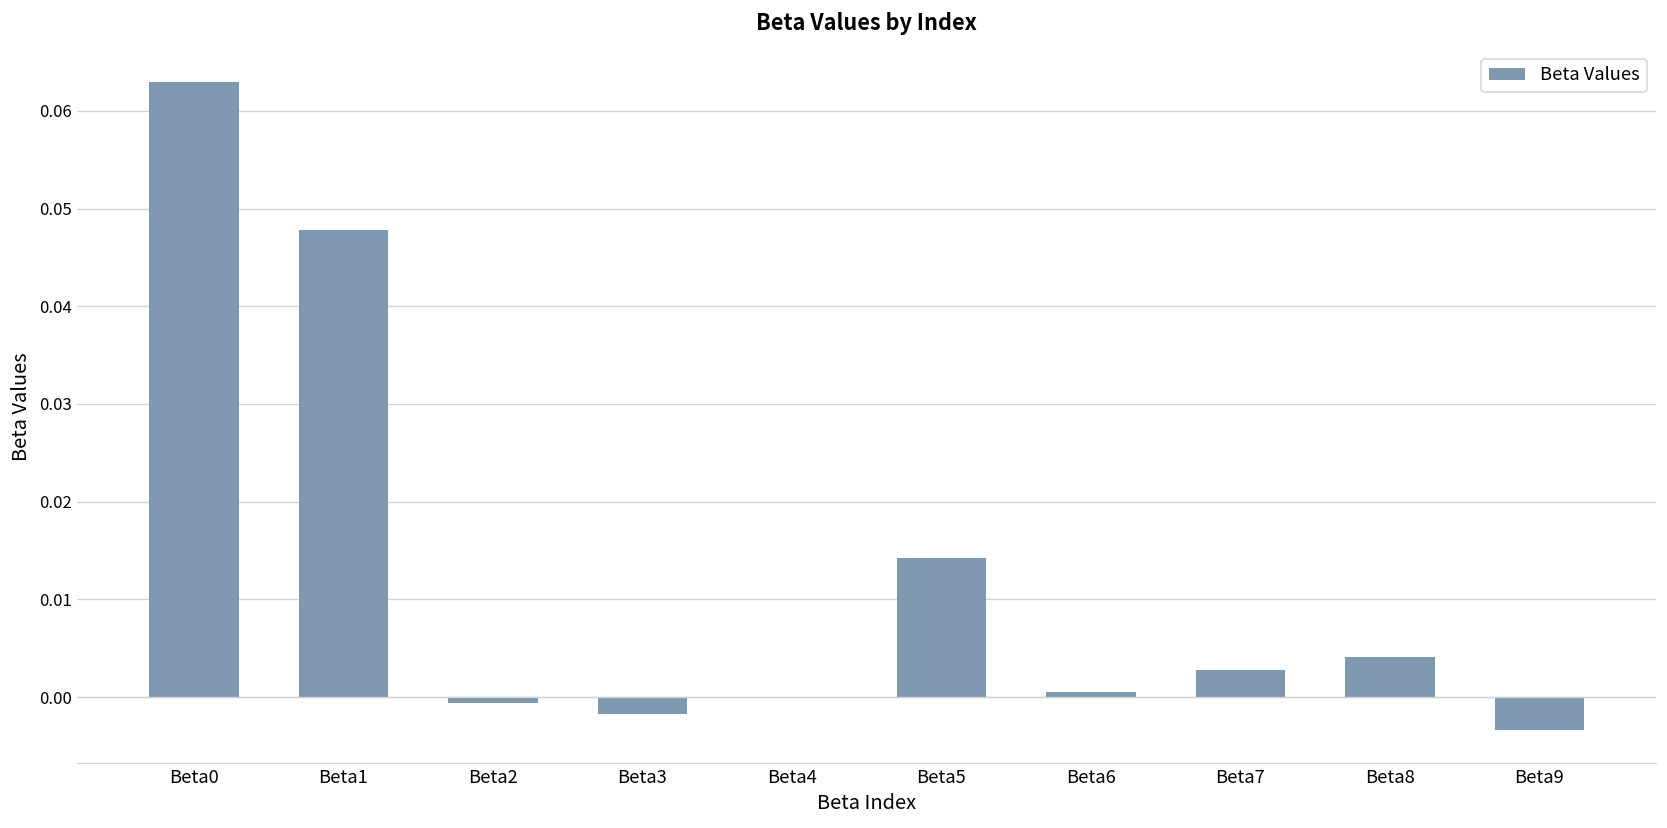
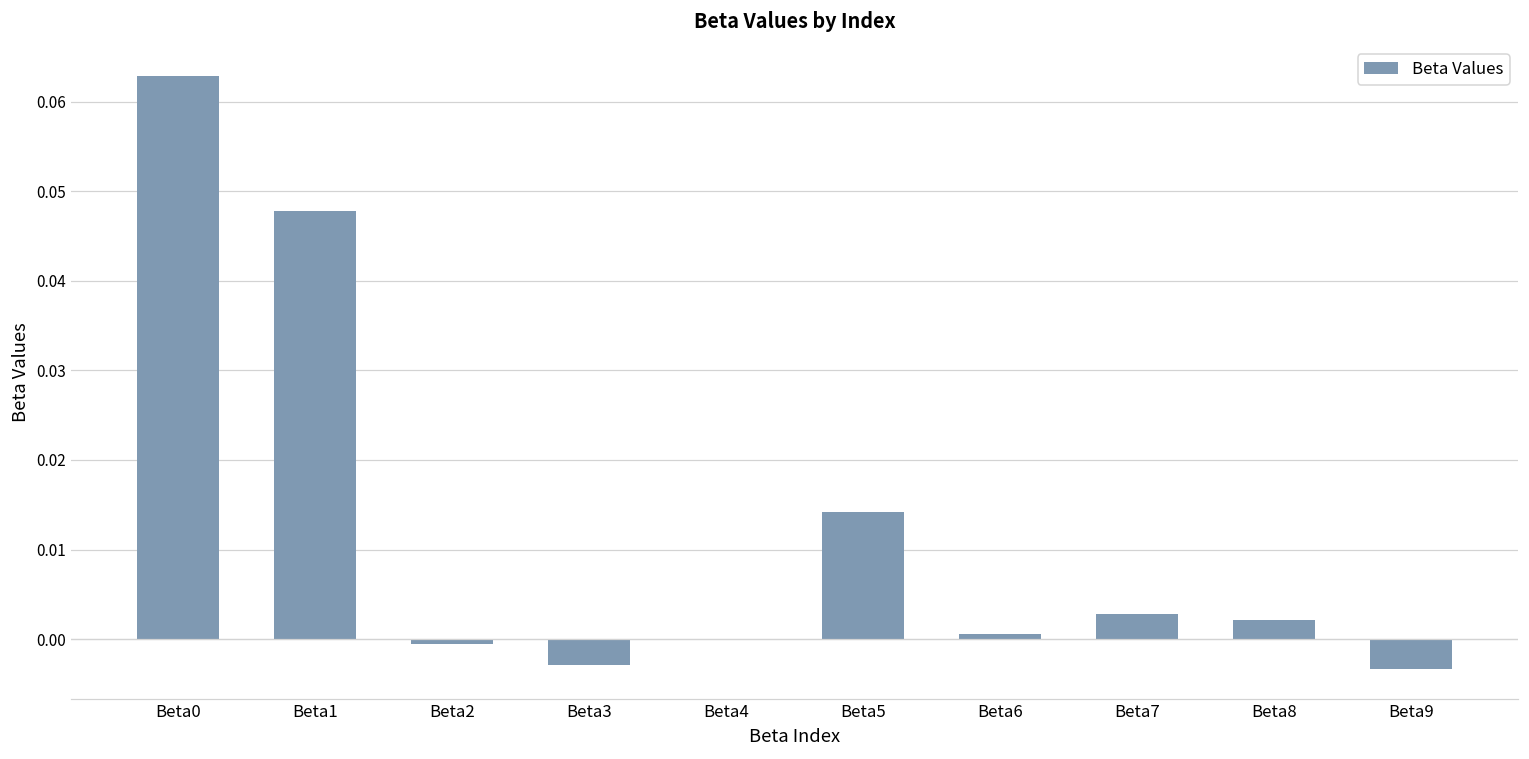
  {
    "Beta0": 0.063,
    "Beta1": 0.048,
    "Beta2": -0.001,
-   "Beta3": -0.002,
+   "Beta3": -0.003,
    "Beta5": 0.014,
    "Beta6": 0.001,
    "Beta7": 0.003,
-   "Beta8": 0.004,
+   "Beta8": 0.002,
    "Beta9": -0.003
  }
